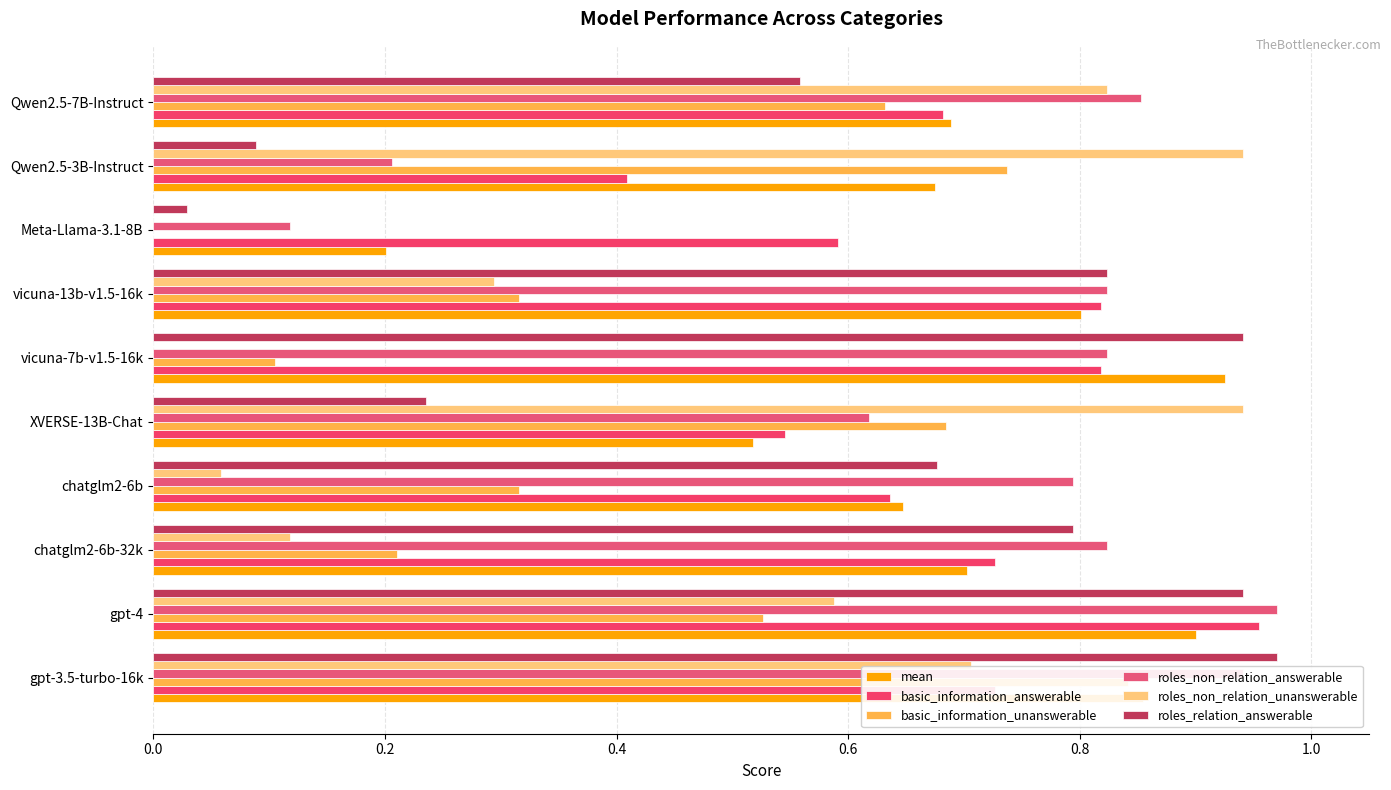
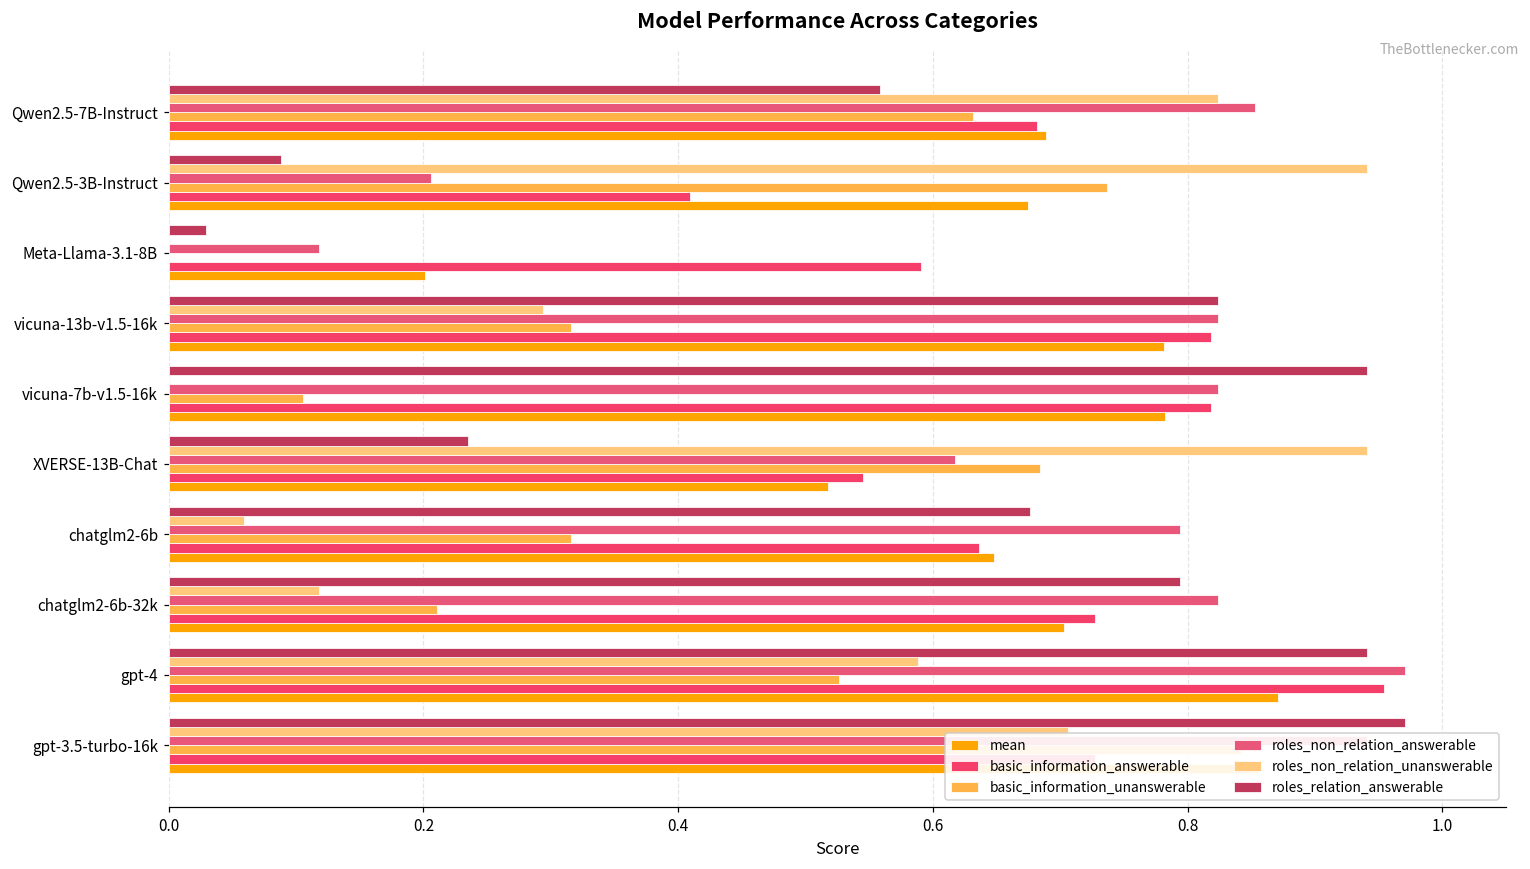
  {
    "mean": {
      "Qwen2.5-7B-Instruct": 0.689,
      "Qwen2.5-3B-Instruct": 0.675,
      "Meta-Llama-3.1-8B": 0.201,
-     "vicuna-13b-v1.5-16k": 0.801,
-     "vicuna-7b-v1.5-16k": 0.925,
+     "vicuna-13b-v1.5-16k": 0.781,
+     "vicuna-7b-v1.5-16k": 0.782,
      "XVERSE-13B-Chat": 0.518,
      "chatglm2-6b": 0.648,
      "chatglm2-6b-32k": 0.703,
-     "gpt-4": 0.901
+     "gpt-4": 0.871
    }
  }
